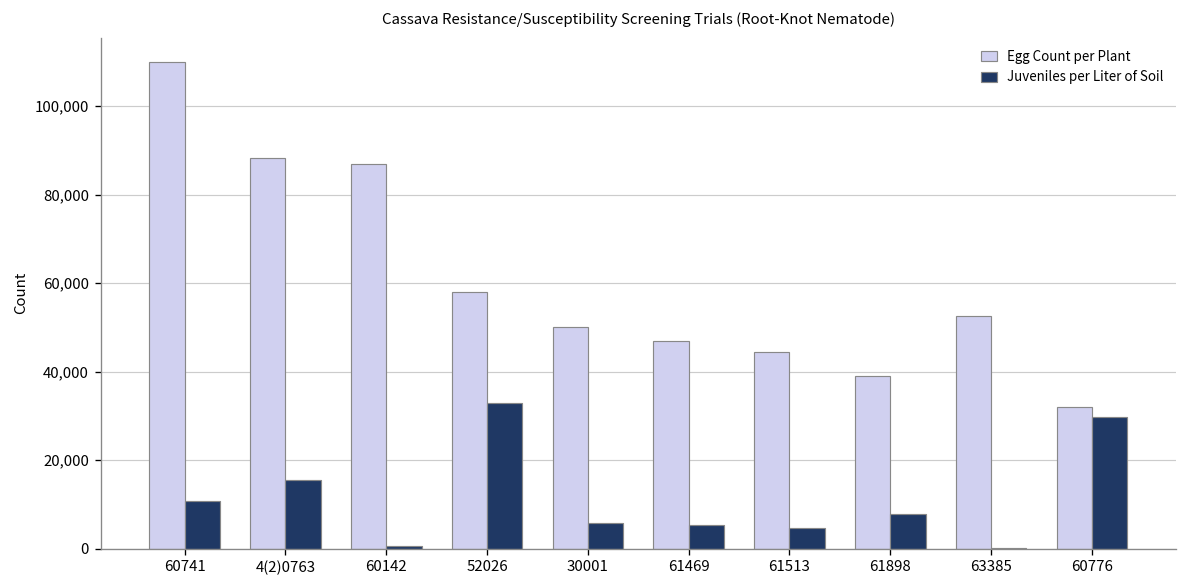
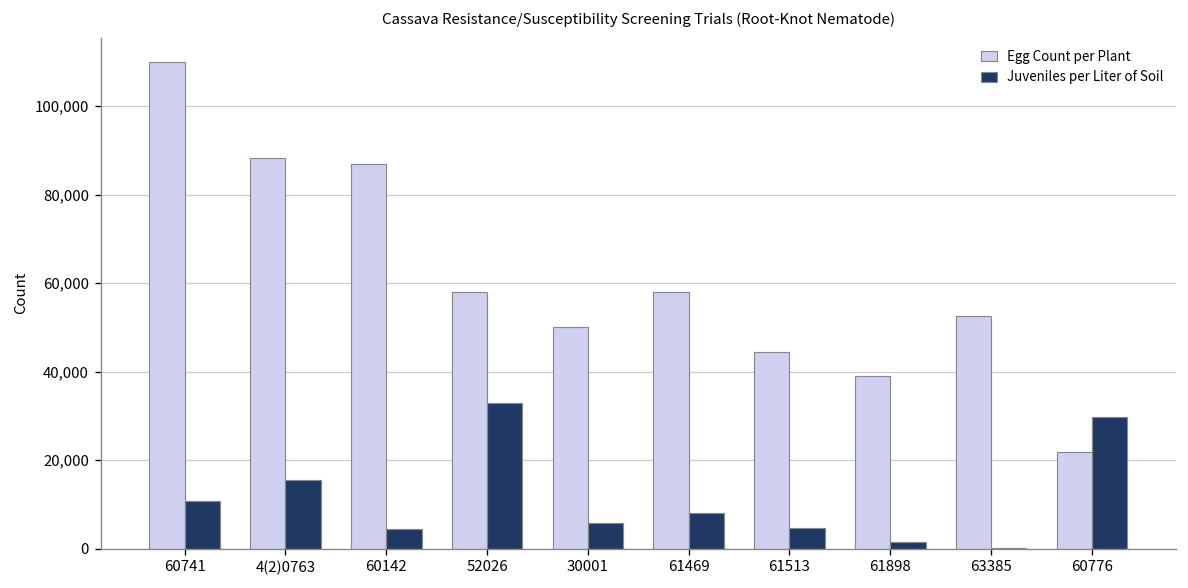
  {
    "Egg Count per Plant": {
      "60741": "110,000",
      "4(2)0763": "88,000",
      "60142": "87,000",
      "52026": "58,000",
      "30001": "50,000",
-     "61469": "47,000",
+     "61469": "58,000",
      "61513": "44,000",
      "61898": "39,000",
      "63385": "53,000",
-     "60776": "32,000"
+     "60776": "22,000"
    },
    "Juveniles per Liter of Soil": {
      "60741": "11,000",
      "4(2)0763": "15,000",
-     "60142": "1,000",
+     "60142": "4,000",
      "52026": "33,000",
      "30001": "6,000",
-     "61469": "5,000",
+     "61469": "8,000",
      "61513": "5,000",
-     "61898": "8,000",
+     "61898": "1,000",
      "60776": "30,000"
    }
  }
